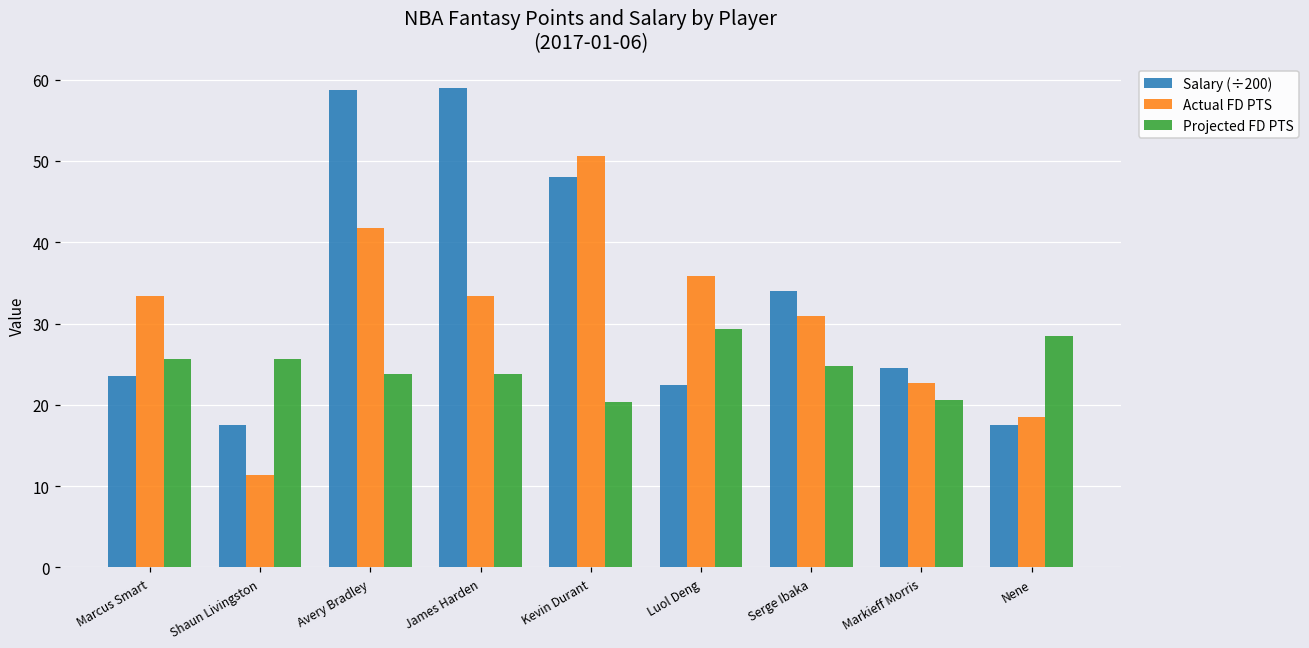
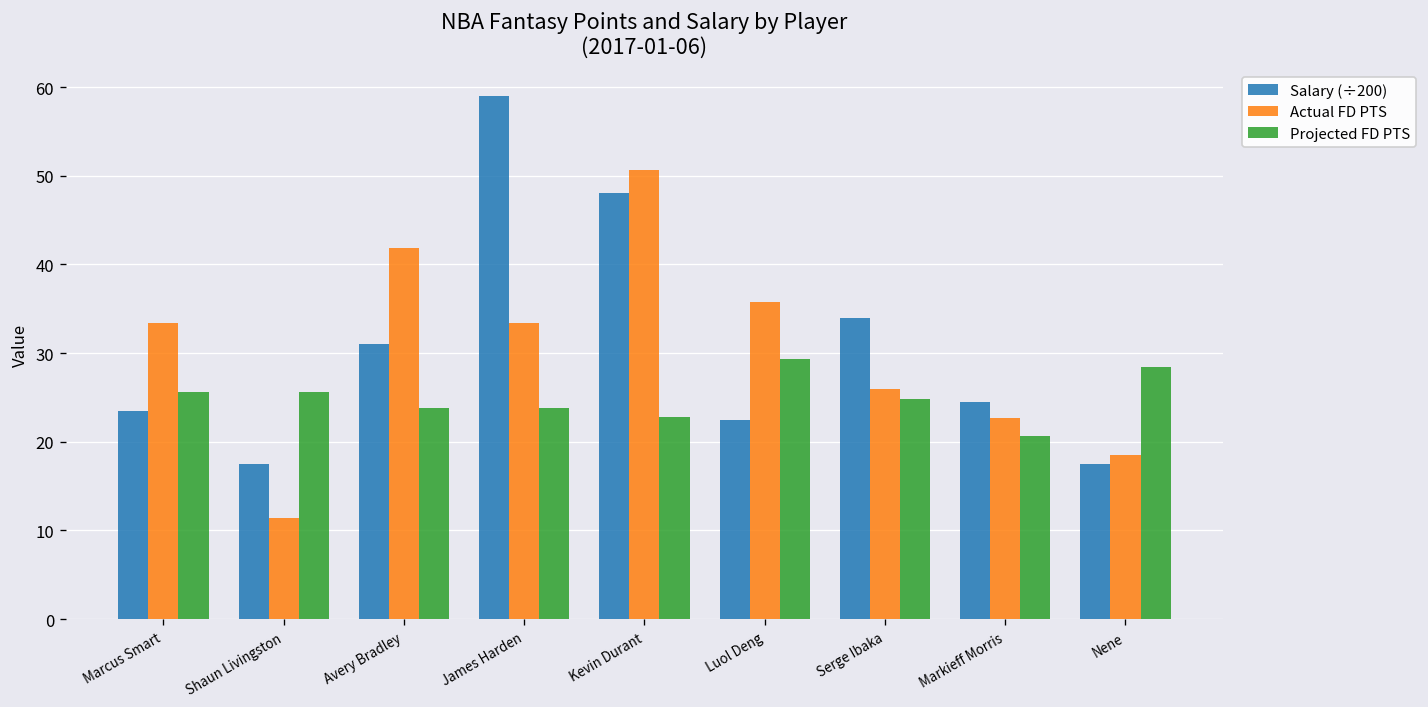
  {
    "Salary (÷200)": {
      "Marcus Smart": 24,
      "Shaun Livingston": 18,
-     "Avery Bradley": 59,
+     "Avery Bradley": 31,
      "James Harden": 59,
      "Kevin Durant": 48,
      "Luol Deng": 23,
      "Serge Ibaka": 34,
      "Markieff Morris": 25,
      "Nene": 18
    },
    "Actual FD PTS": {
      "Marcus Smart": 33,
      "Shaun Livingston": 11,
      "Avery Bradley": 42,
      "James Harden": 33,
      "Kevin Durant": 51,
      "Luol Deng": 36,
-     "Serge Ibaka": 31,
+     "Serge Ibaka": 26,
      "Markieff Morris": 23,
      "Nene": 19
    },
    "Projected FD PTS": {
      "Marcus Smart": 26,
      "Shaun Livingston": 26,
      "Avery Bradley": 24,
      "James Harden": 24,
-     "Kevin Durant": 20,
+     "Kevin Durant": 23,
      "Luol Deng": 29,
      "Serge Ibaka": 25,
      "Markieff Morris": 21,
      "Nene": 28
    }
  }
